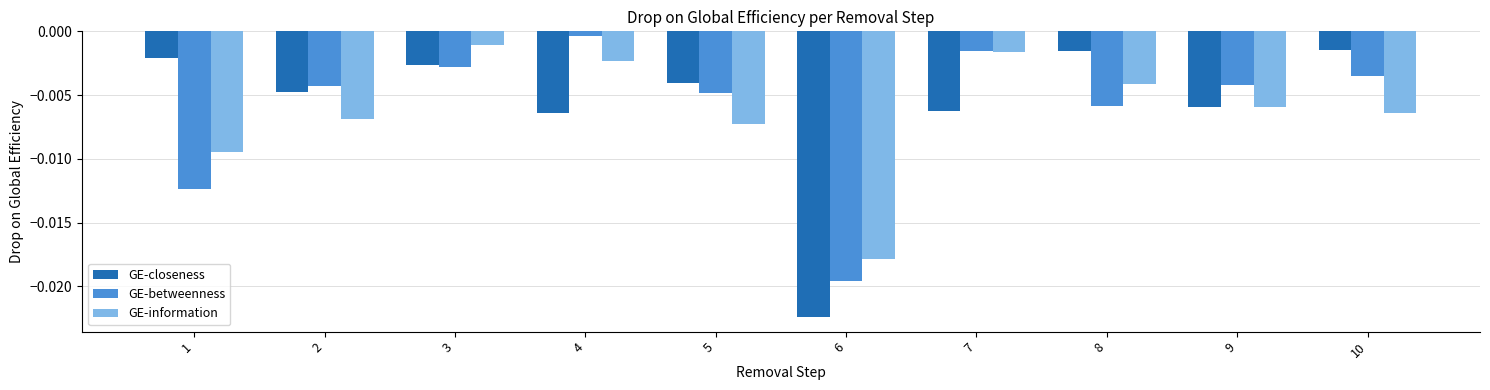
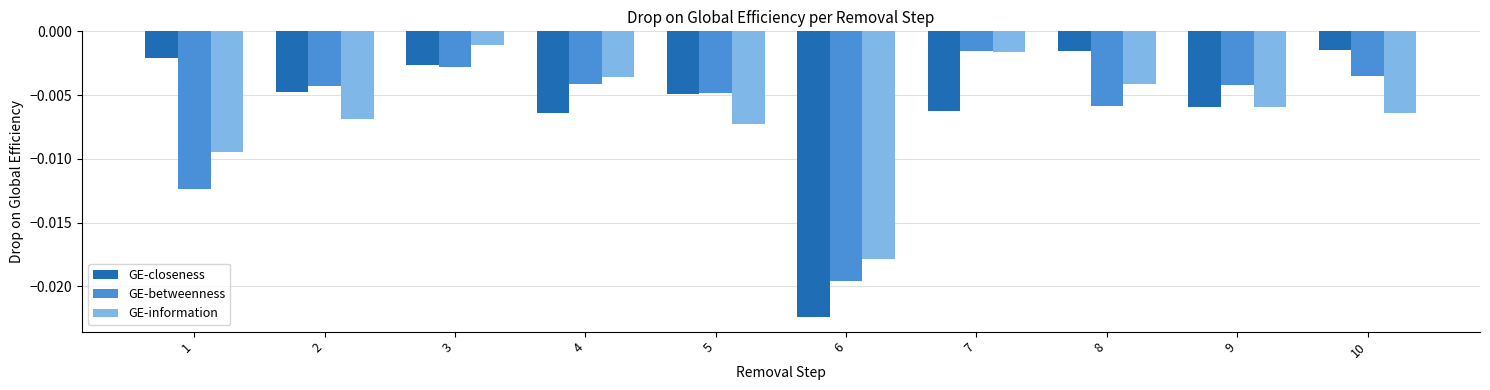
  {
    "GE-closeness": {
      "1": -0.0021,
      "2": -0.0048,
      "3": -0.0026,
      "4": -0.0064,
-     "5": -0.0040,
+     "5": -0.0049,
      "6": -0.0224,
      "7": -0.0062,
      "8": -0.0015,
      "9": -0.0060,
      "10": -0.0014
    },
    "GE-betweenness": {
      "1": -0.0123,
      "2": -0.0043,
      "3": -0.0028,
-     "4": -0.0004,
+     "4": -0.0042,
      "5": -0.0048,
      "6": -0.0196,
      "7": -0.0016,
      "8": -0.0058,
      "9": -0.0042,
      "10": -0.0035
    },
    "GE-information": {
      "1": -0.0095,
      "2": -0.0068,
      "3": -0.0011,
-     "4": -0.0023,
+     "4": -0.0036,
      "5": -0.0073,
      "6": -0.0179,
      "7": -0.0016,
      "8": -0.0041,
      "9": -0.0059,
      "10": -0.0064
    }
  }
